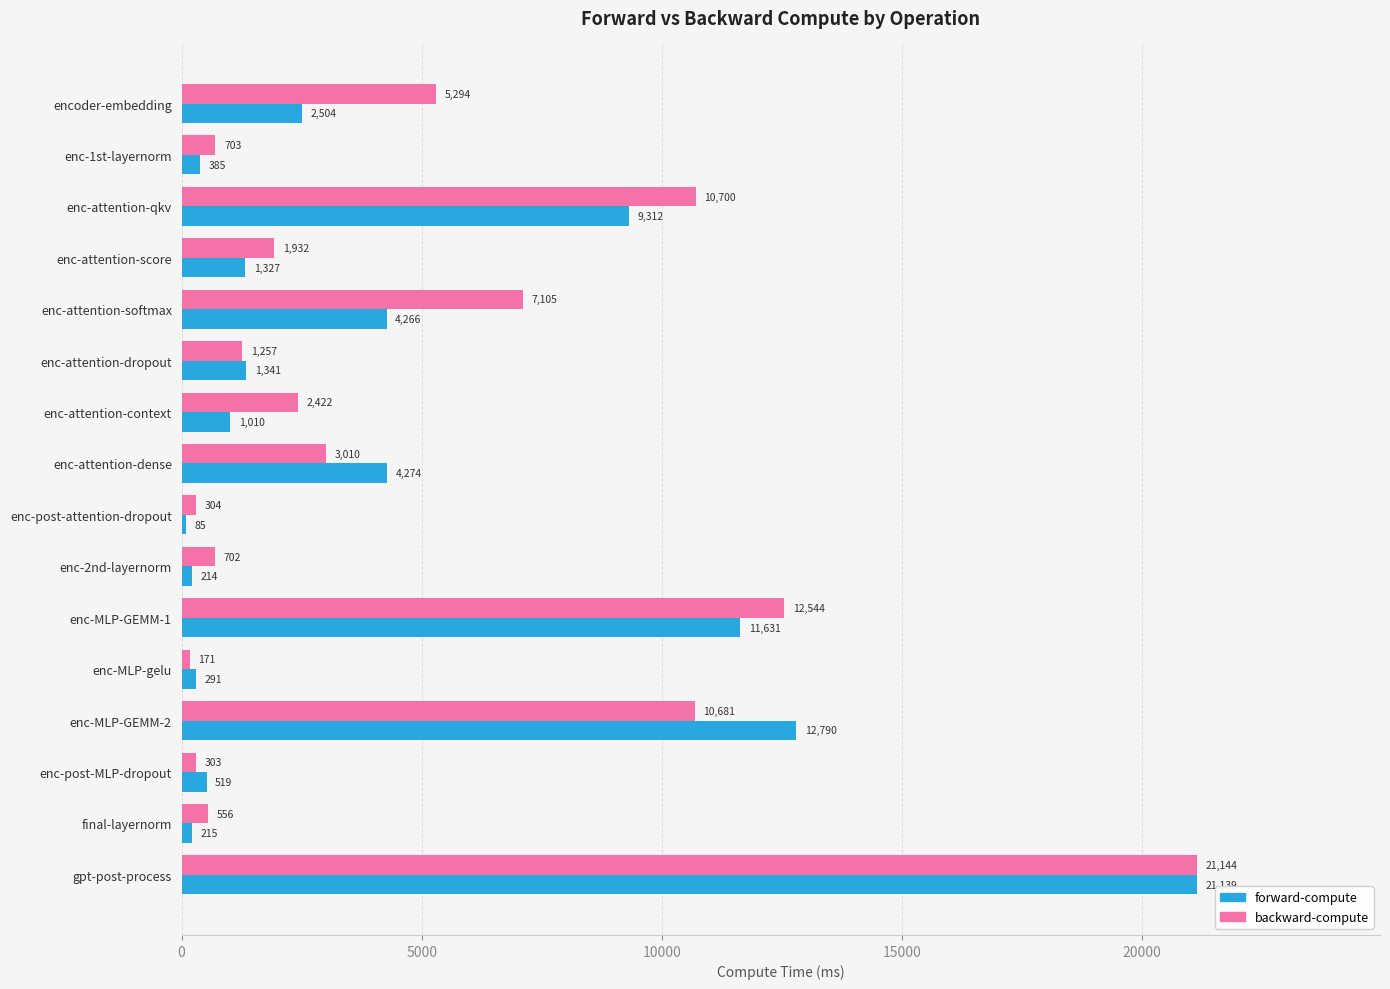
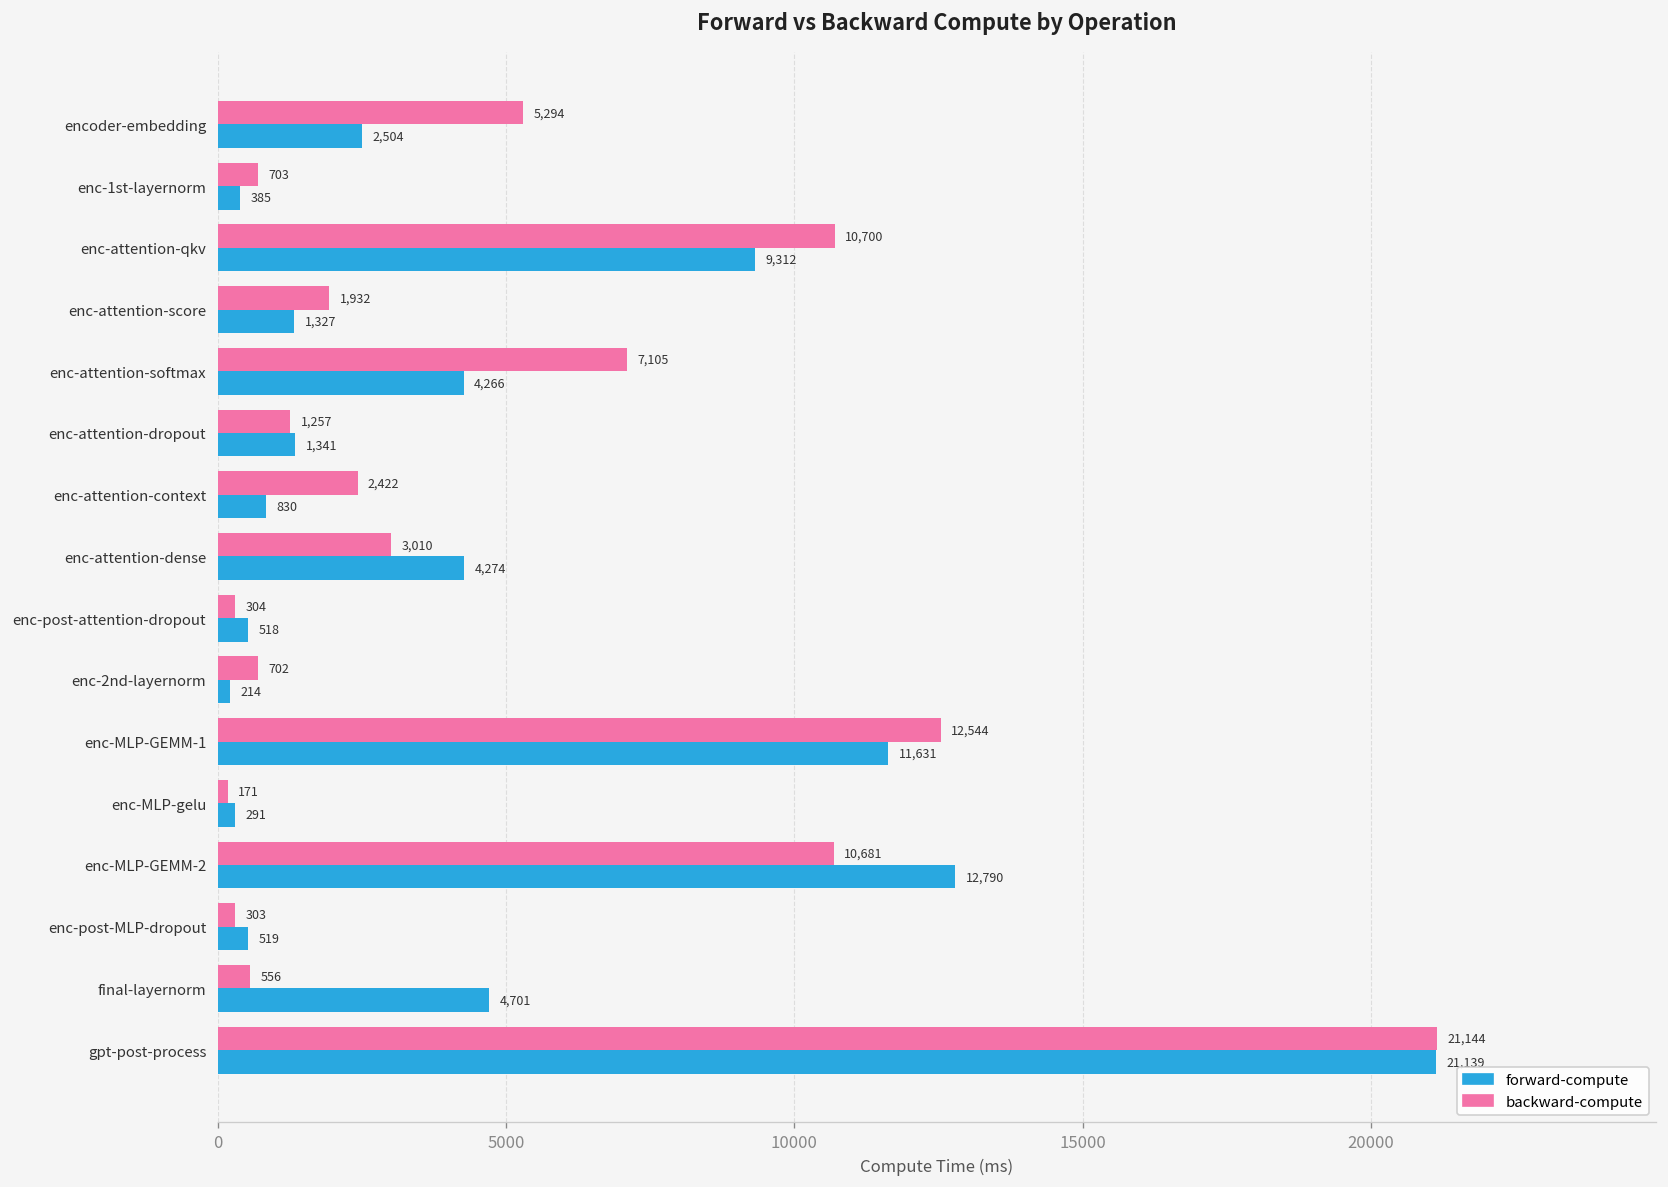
  {
    "forward-compute": {
      "encoder-embedding": "2,504",
      "enc-1st-layernorm": "385",
      "enc-attention-qkv": "9,312",
      "enc-attention-score": "1,327",
      "enc-attention-softmax": "4,266",
      "enc-attention-dropout": "1,341",
-     "enc-attention-context": "1,010",
+     "enc-attention-context": "830",
      "enc-attention-dense": "4,274",
-     "enc-post-attention-dropout": "85",
+     "enc-post-attention-dropout": "518",
      "enc-2nd-layernorm": "214",
      "enc-MLP-GEMM-1": "11,631",
      "enc-MLP-gelu": "291",
      "enc-MLP-GEMM-2": "12,790",
      "enc-post-MLP-dropout": "519",
-     "final-layernorm": "215"
+     "final-layernorm": "4,701"
    },
    "backward-compute": {
      "encoder-embedding": "5,294",
      "enc-1st-layernorm": "703",
      "enc-attention-qkv": "10,700",
      "enc-attention-score": "1,932",
      "enc-attention-softmax": "7,105",
      "enc-attention-dropout": "1,257",
      "enc-attention-context": "2,422",
      "enc-attention-dense": "3,010",
      "enc-post-attention-dropout": "304",
      "enc-2nd-layernorm": "702",
      "enc-MLP-GEMM-1": "12,544",
      "enc-MLP-gelu": "171",
      "enc-MLP-GEMM-2": "10,681",
      "enc-post-MLP-dropout": "303",
      "final-layernorm": "556",
      "gpt-post-process": "21,144"
    }
  }
